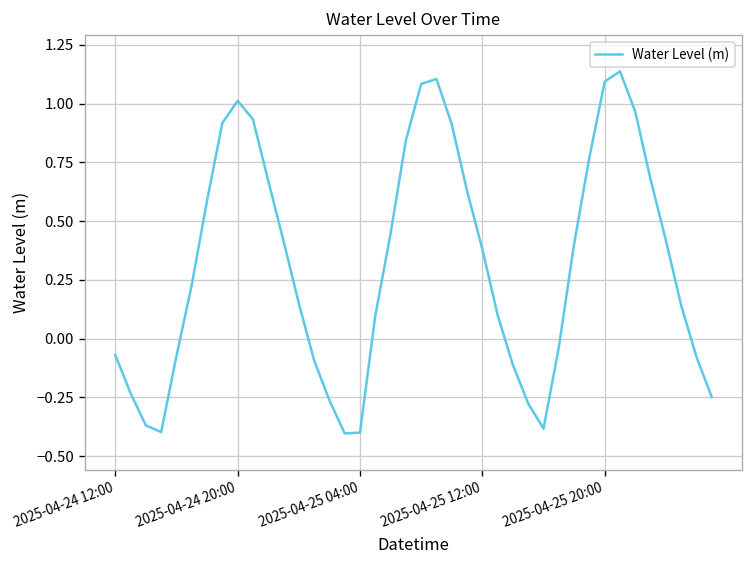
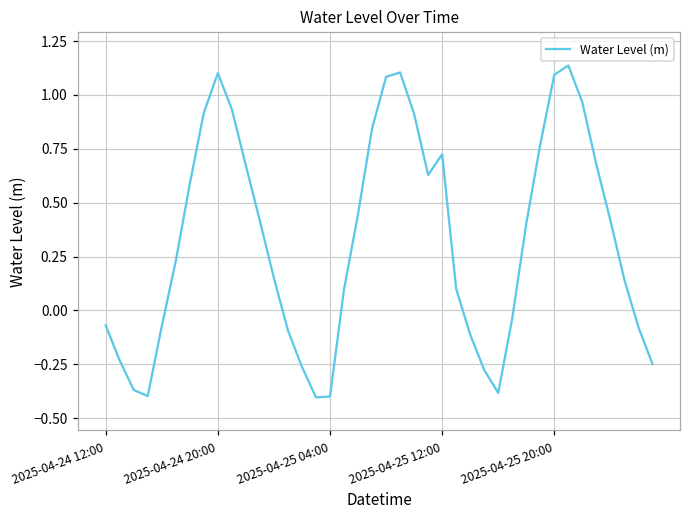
  {
    "2025-04-24 12:00": -0.07,
-   "2025-04-24 20:00": 1.01,
+   "2025-04-24 20:00": 1.10,
    "2025-04-25 04:00": -0.40,
-   "2025-04-25 12:00": 0.38,
+   "2025-04-25 12:00": 0.72,
    "2025-04-25 20:00": 1.09
  }
